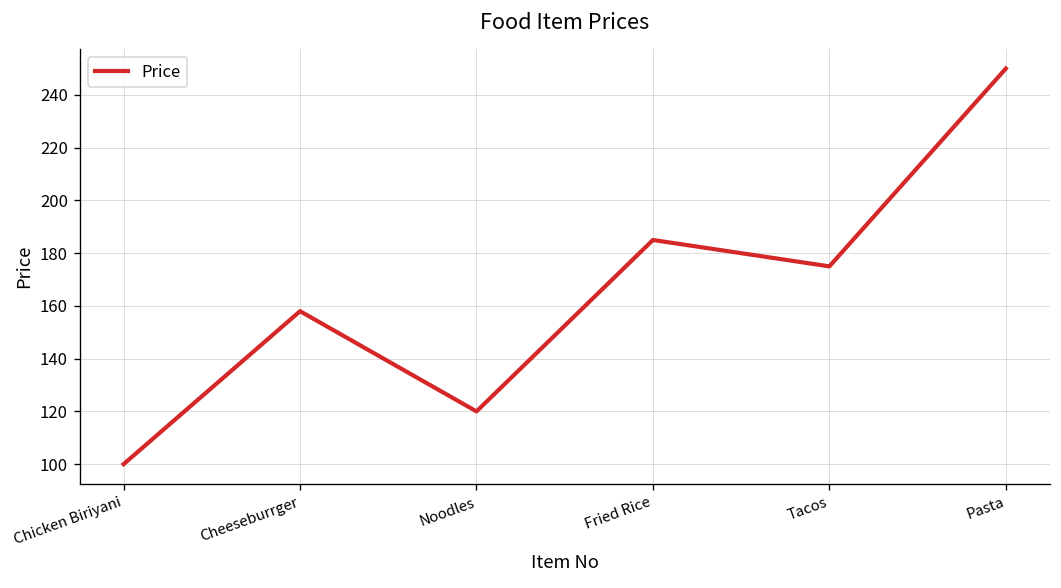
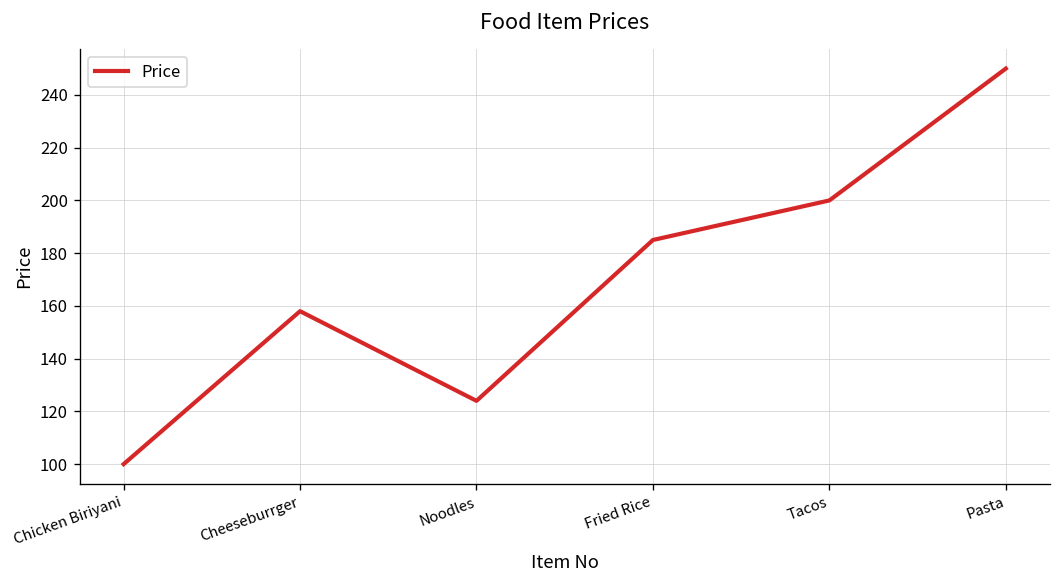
  {
    "Chicken Biriyani": 100,
    "Cheeseburrger": 158,
-   "Noodles": 120,
+   "Noodles": 124,
    "Fried Rice": 185,
-   "Tacos": 175,
+   "Tacos": 200,
    "Pasta": 250
  }
